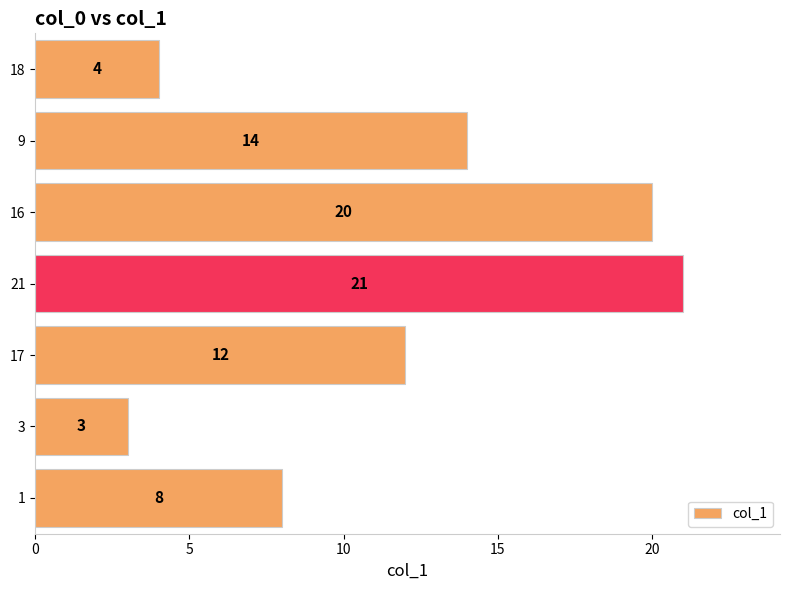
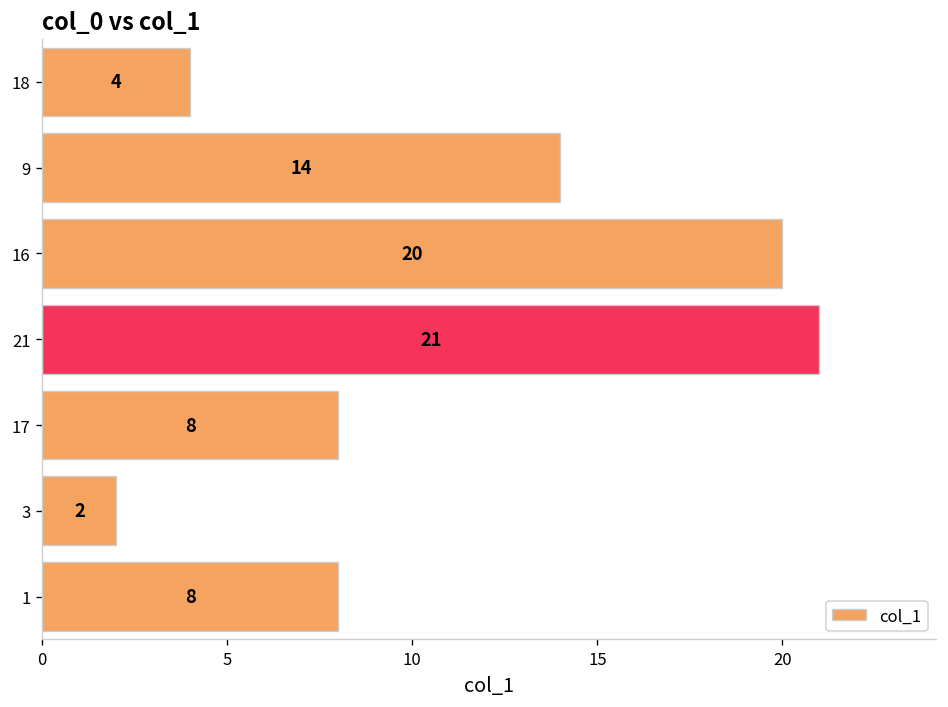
  {
    "18": 4,
    "9": 14,
    "16": 20,
    "21": 21,
-   "17": 12,
-   "3": 3,
+   "17": 8,
+   "3": 2,
    "1": 8
  }
